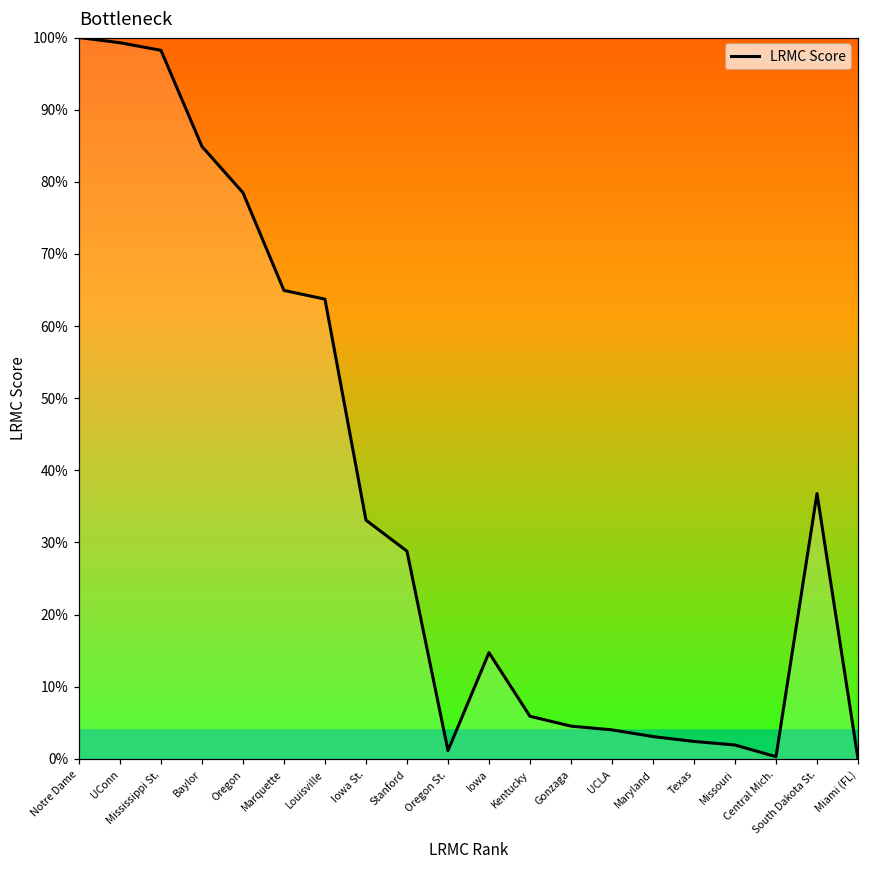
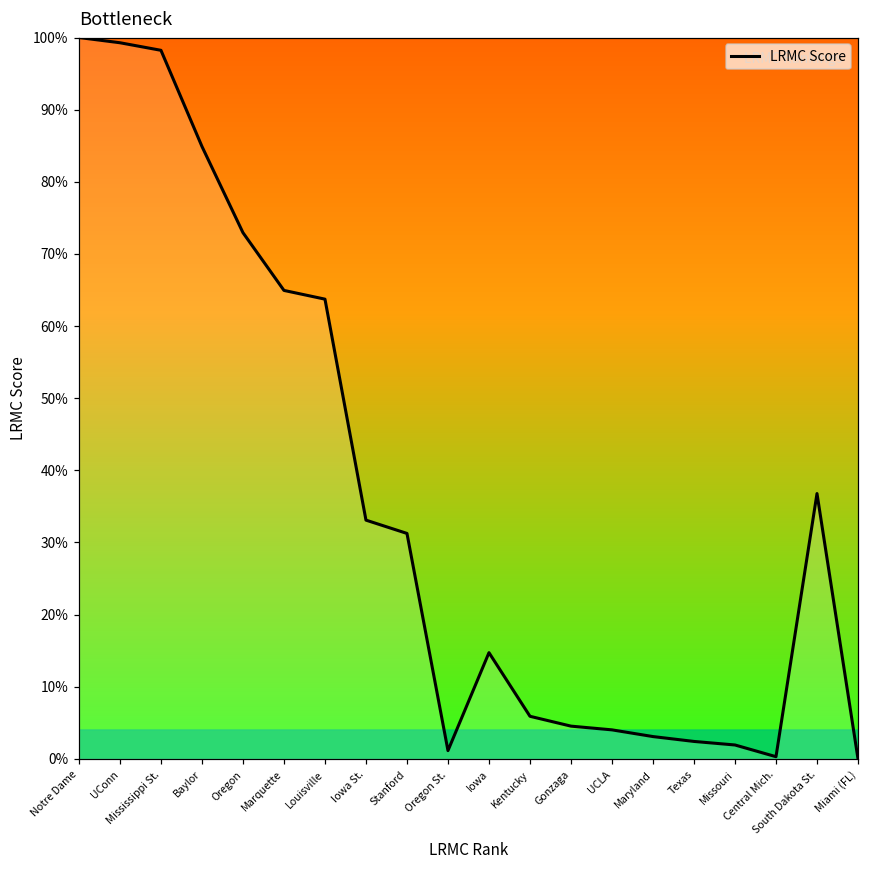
  {
    "Notre Dame": "100%",
    "UConn": "99%",
    "Mississippi St.": "98%",
    "Baylor": "85%",
-   "Oregon": "78%",
+   "Oregon": "73%",
    "Marquette": "65%",
    "Louisville": "64%",
    "Iowa St.": "33%",
-   "Stanford": "29%",
+   "Stanford": "31%",
    "Iowa": "15%",
    "Kentucky": "6%",
    "Gonzaga": "5%",
    "UCLA": "4%",
    "South Dakota St.": "37%"
  }
